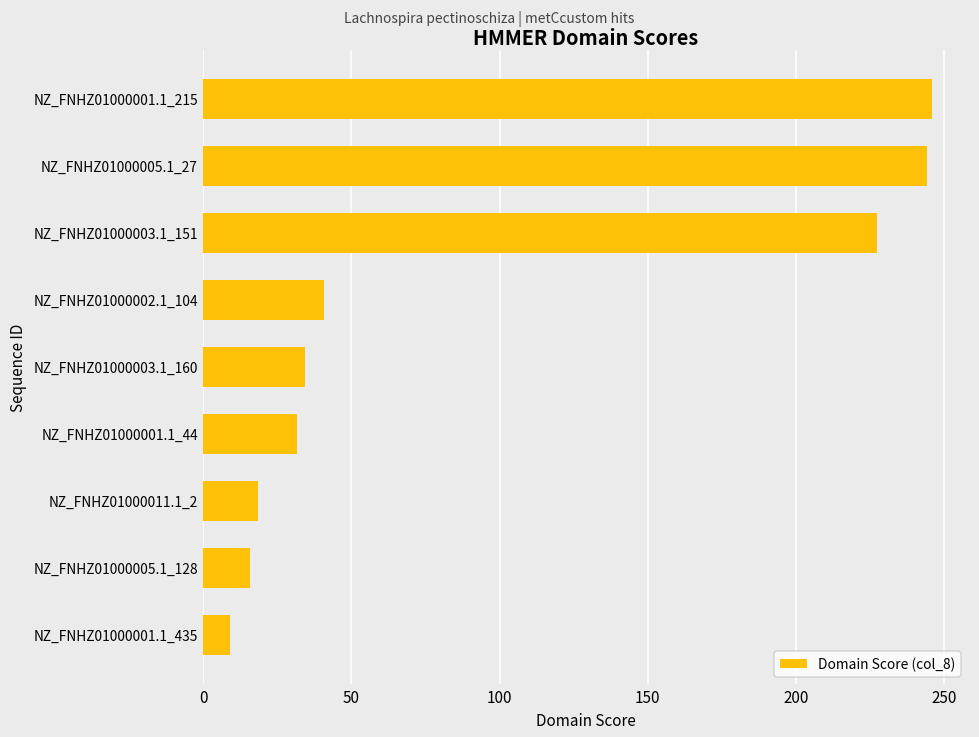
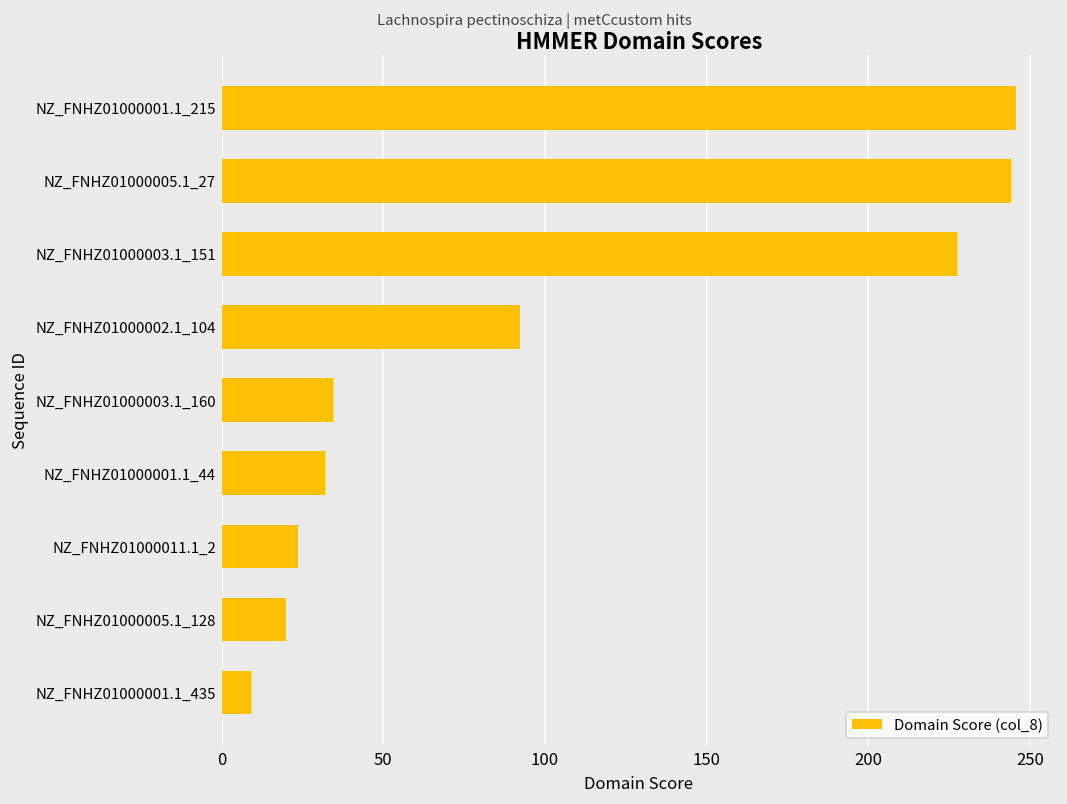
  {
    "NZ_FNHZ01000001.1_215": 246,
    "NZ_FNHZ01000005.1_27": 244,
    "NZ_FNHZ01000003.1_151": 228,
-   "NZ_FNHZ01000002.1_104": 41,
+   "NZ_FNHZ01000002.1_104": 92,
    "NZ_FNHZ01000003.1_160": 35,
    "NZ_FNHZ01000001.1_44": 32,
-   "NZ_FNHZ01000011.1_2": 19,
-   "NZ_FNHZ01000005.1_128": 16,
+   "NZ_FNHZ01000011.1_2": 24,
+   "NZ_FNHZ01000005.1_128": 20,
    "NZ_FNHZ01000001.1_435": 9
  }
